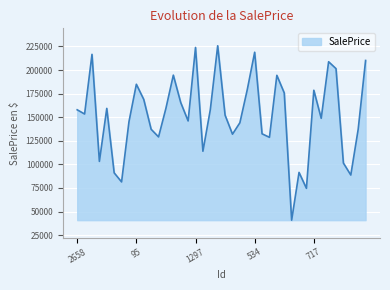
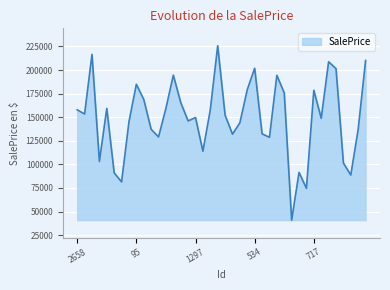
  {
    "2658": 160000,
    "95": 180000,
-   "1297": 220000,
-   "534": 220000,
+   "1297": 150000,
+   "534": 200000,
    "717": 180000
  }
